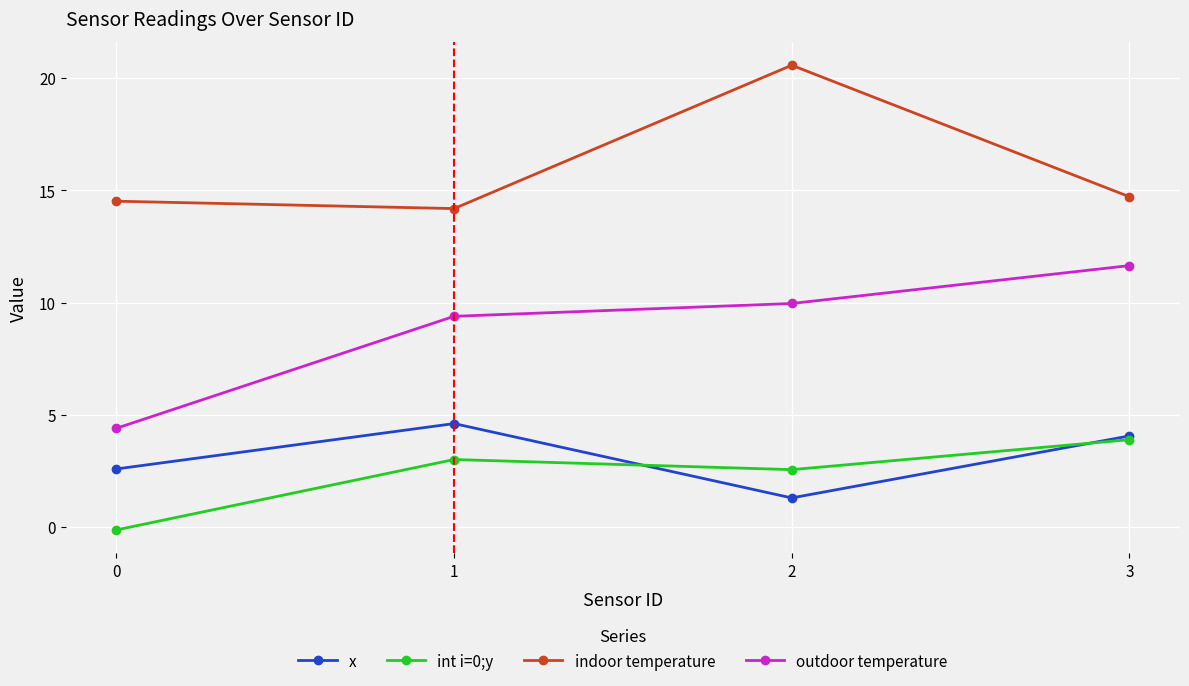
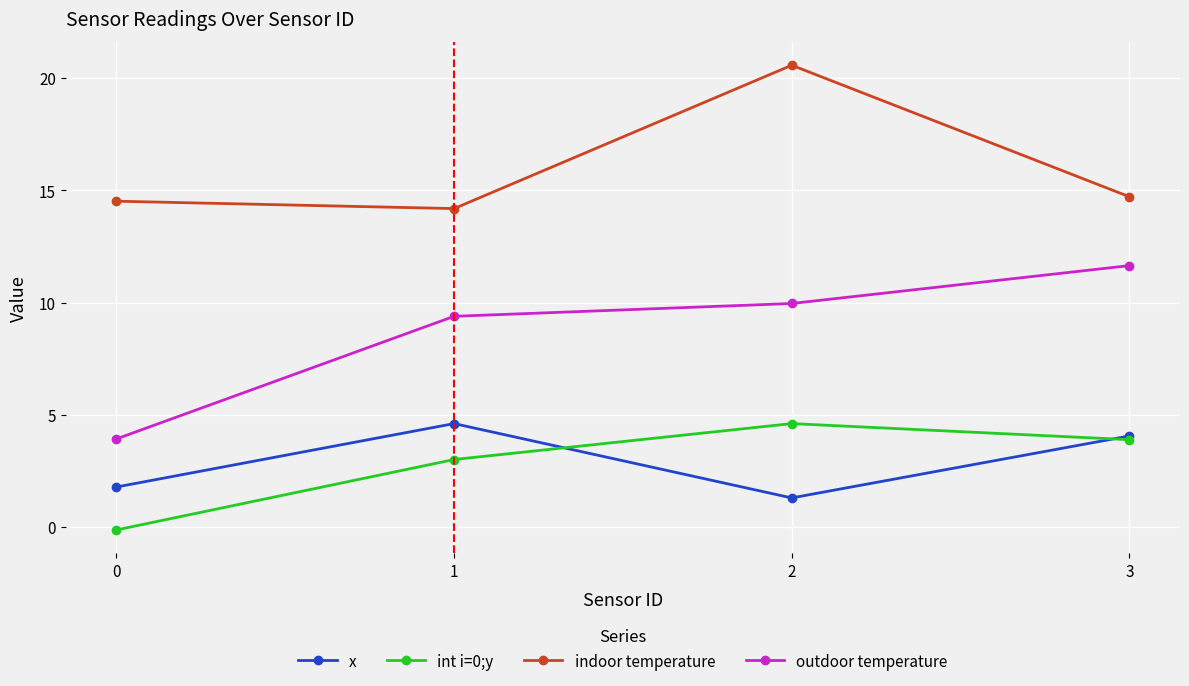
  {
    "x": {
-     "0": 2.6,
+     "0": 1.8,
      "1": 4.6,
      "2": 1.3,
      "3": 4.1
    },
    "int i=0;y": {
      "0": -0.1,
      "1": 3.0,
-     "2": 2.6,
+     "2": 4.6,
      "3": 3.9
    },
    "indoor temperature": {
      "0": 14.5,
      "1": 14.2,
      "2": 20.6,
      "3": 14.7
    },
    "outdoor temperature": {
-     "0": 4.4,
+     "0": 3.9,
      "1": 9.4,
      "2": 10.0,
      "3": 11.7
    }
  }
